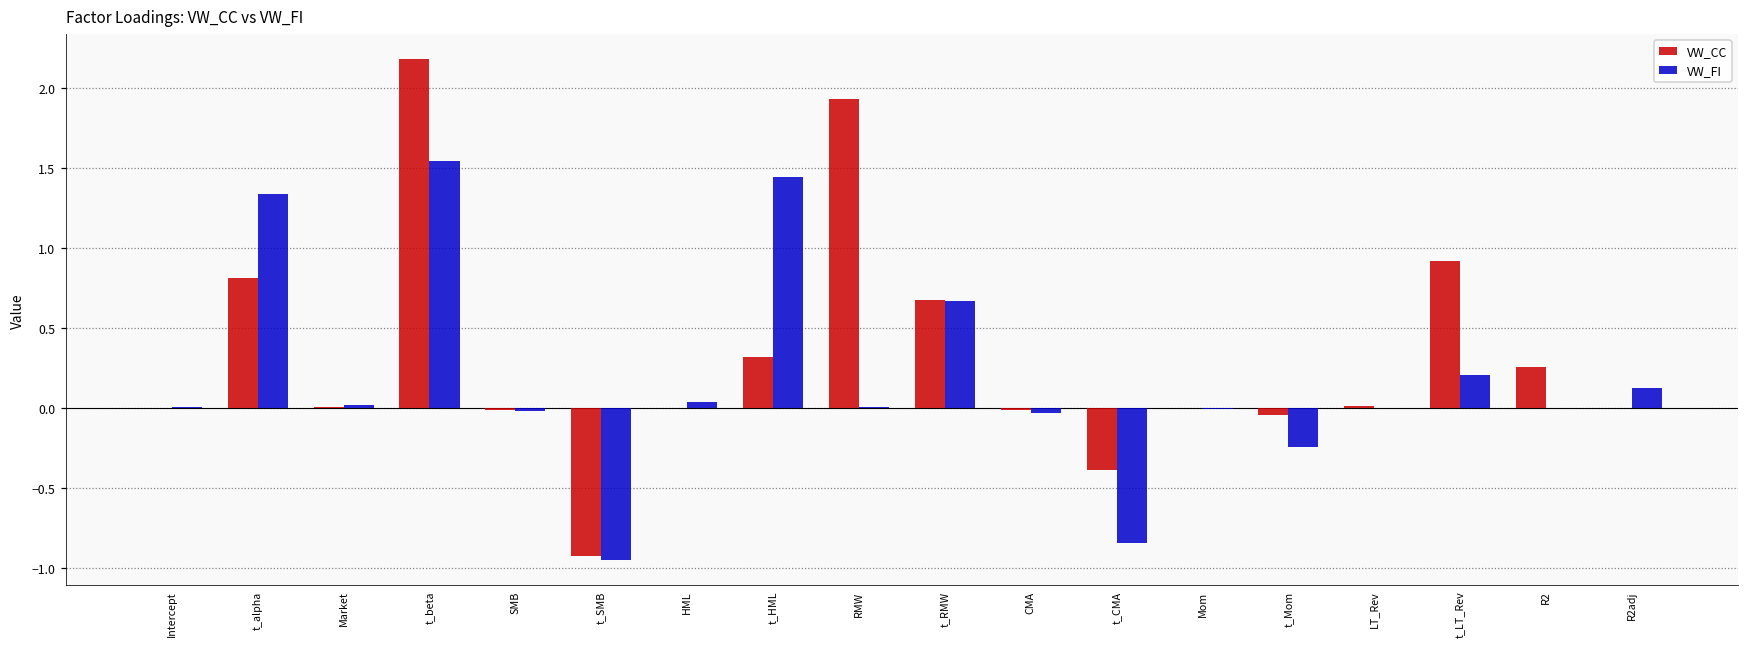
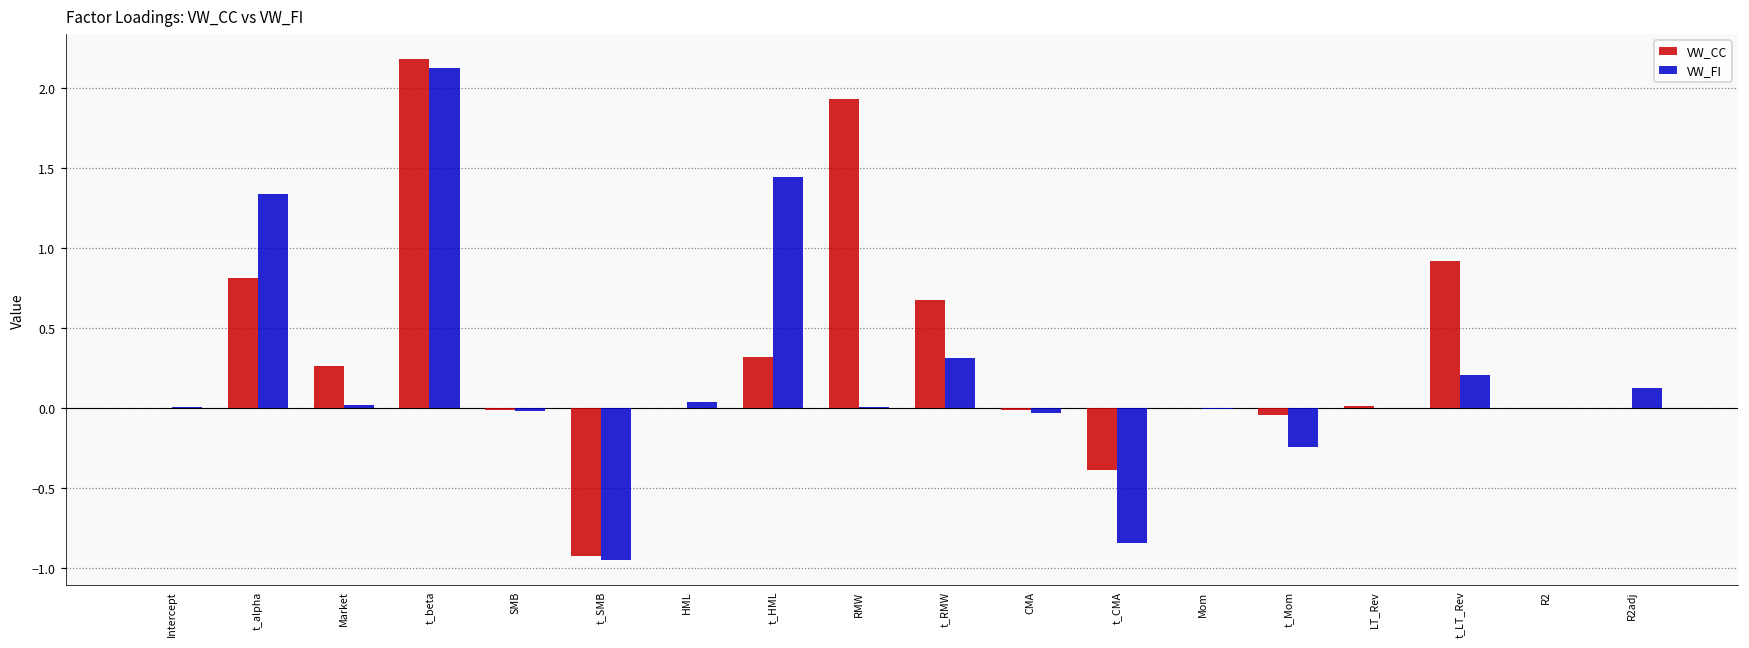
  {
    "VW_CC": {
      "t_alpha": 0.82,
-     "Market": 0.01,
+     "Market": 0.26,
      "t_beta": 2.18,
      "t_SMB": -0.92,
      "t_HML": 0.32,
      "RMW": 1.93,
      "t_RMW": 0.68,
      "t_CMA": -0.38,
      "t_Mom": -0.04,
      "t_LT_Rev": 0.92,
-     "R2": 0.26
+     "R2": 0.00
    },
    "VW_FI": {
      "t_alpha": 1.34,
      "Market": 0.02,
-     "t_beta": 1.54,
+     "t_beta": 2.13,
      "SMB": -0.02,
      "t_SMB": -0.95,
      "HML": 0.04,
      "t_HML": 1.44,
-     "t_RMW": 0.67,
+     "t_RMW": 0.32,
      "CMA": -0.03,
      "t_CMA": -0.84,
      "t_Mom": -0.24,
      "t_LT_Rev": 0.21,
      "R2adj": 0.12
    }
  }
